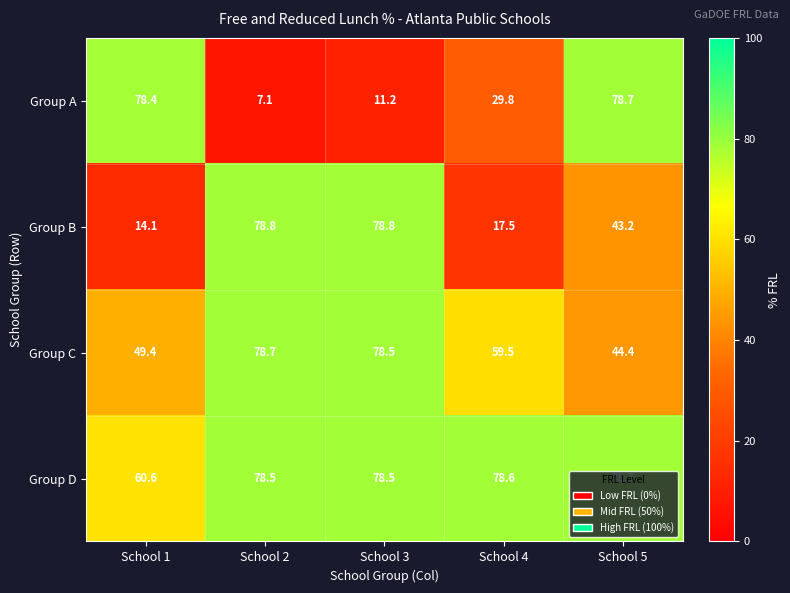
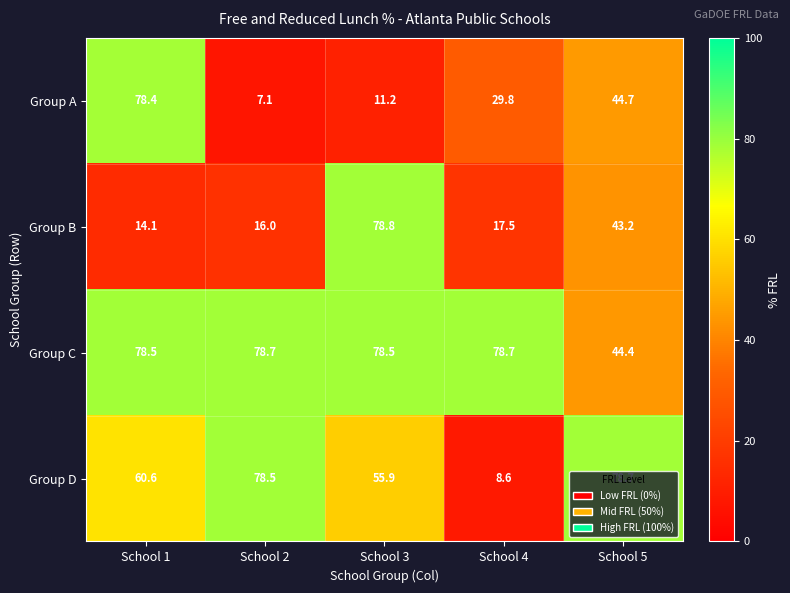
  {
    "Group A": {
      "School 1": 78.4,
      "School 2": 7.1,
      "School 3": 11.2,
      "School 4": 29.8,
-     "School 5": 78.7
+     "School 5": 44.7
    },
    "Group B": {
      "School 1": 14.1,
-     "School 2": 78.8,
+     "School 2": 16.0,
      "School 3": 78.8,
      "School 4": 17.5,
      "School 5": 43.2
    },
    "Group C": {
-     "School 1": 49.4,
+     "School 1": 78.5,
      "School 2": 78.7,
      "School 3": 78.5,
-     "School 4": 59.5,
+     "School 4": 78.7,
      "School 5": 44.4
    },
    "Group D": {
      "School 1": 60.6,
      "School 2": 78.5,
-     "School 3": 78.5,
-     "School 4": 78.6
+     "School 3": 55.9,
+     "School 4": 8.6
    }
  }
